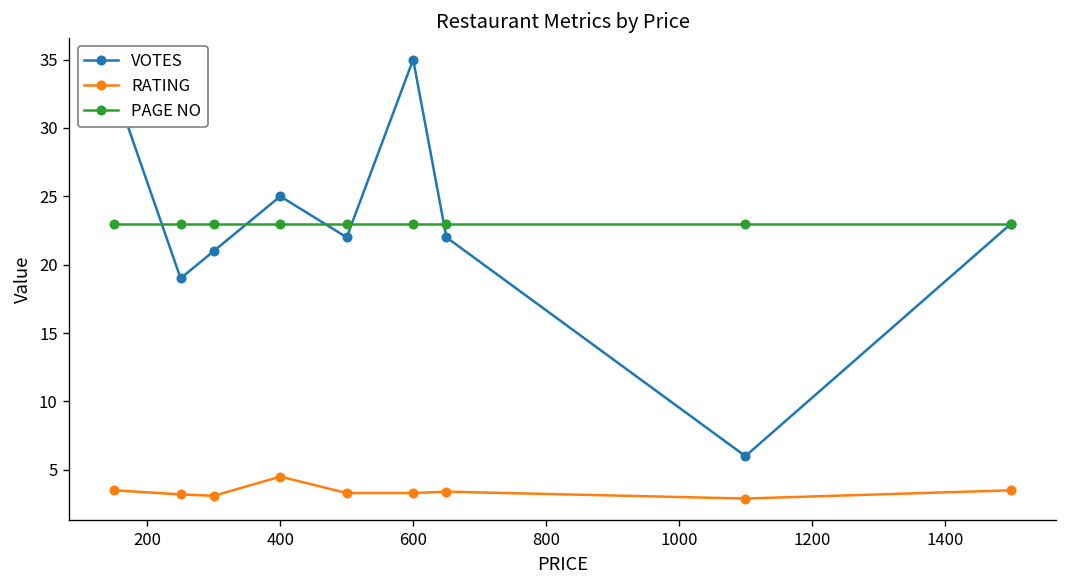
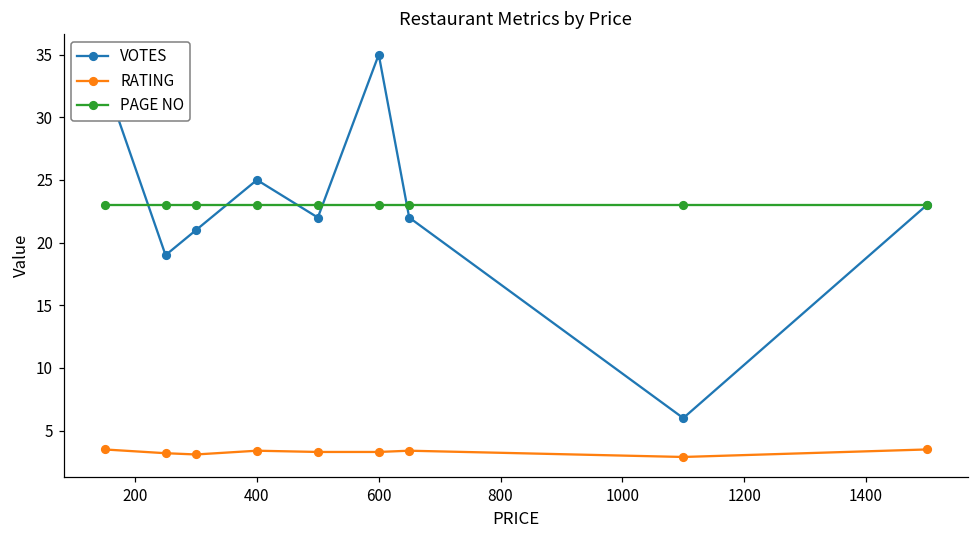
  {
    "VOTES": {
      "400": 25.0,
      "600": 35.0
    },
    "RATING": {
-     "400": 4.5,
+     "400": 3.4,
      "600": 3.3
    },
    "PAGE NO": {
      "400": 23.0,
      "600": 23.0
    }
  }
